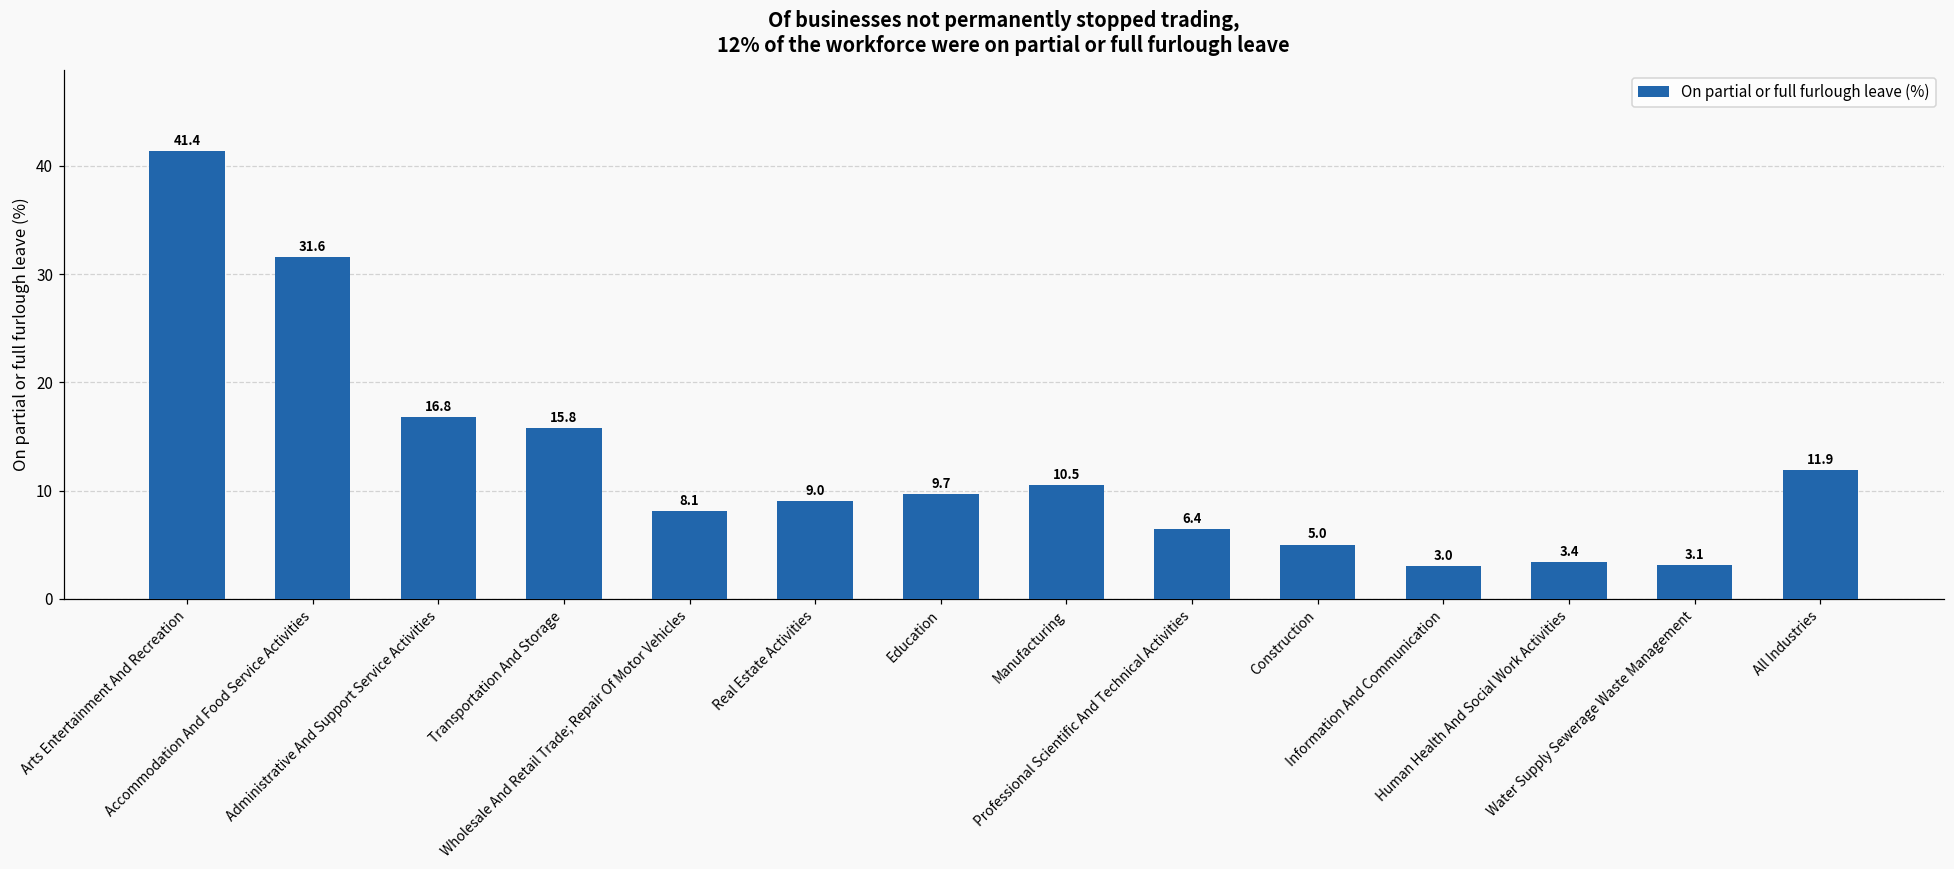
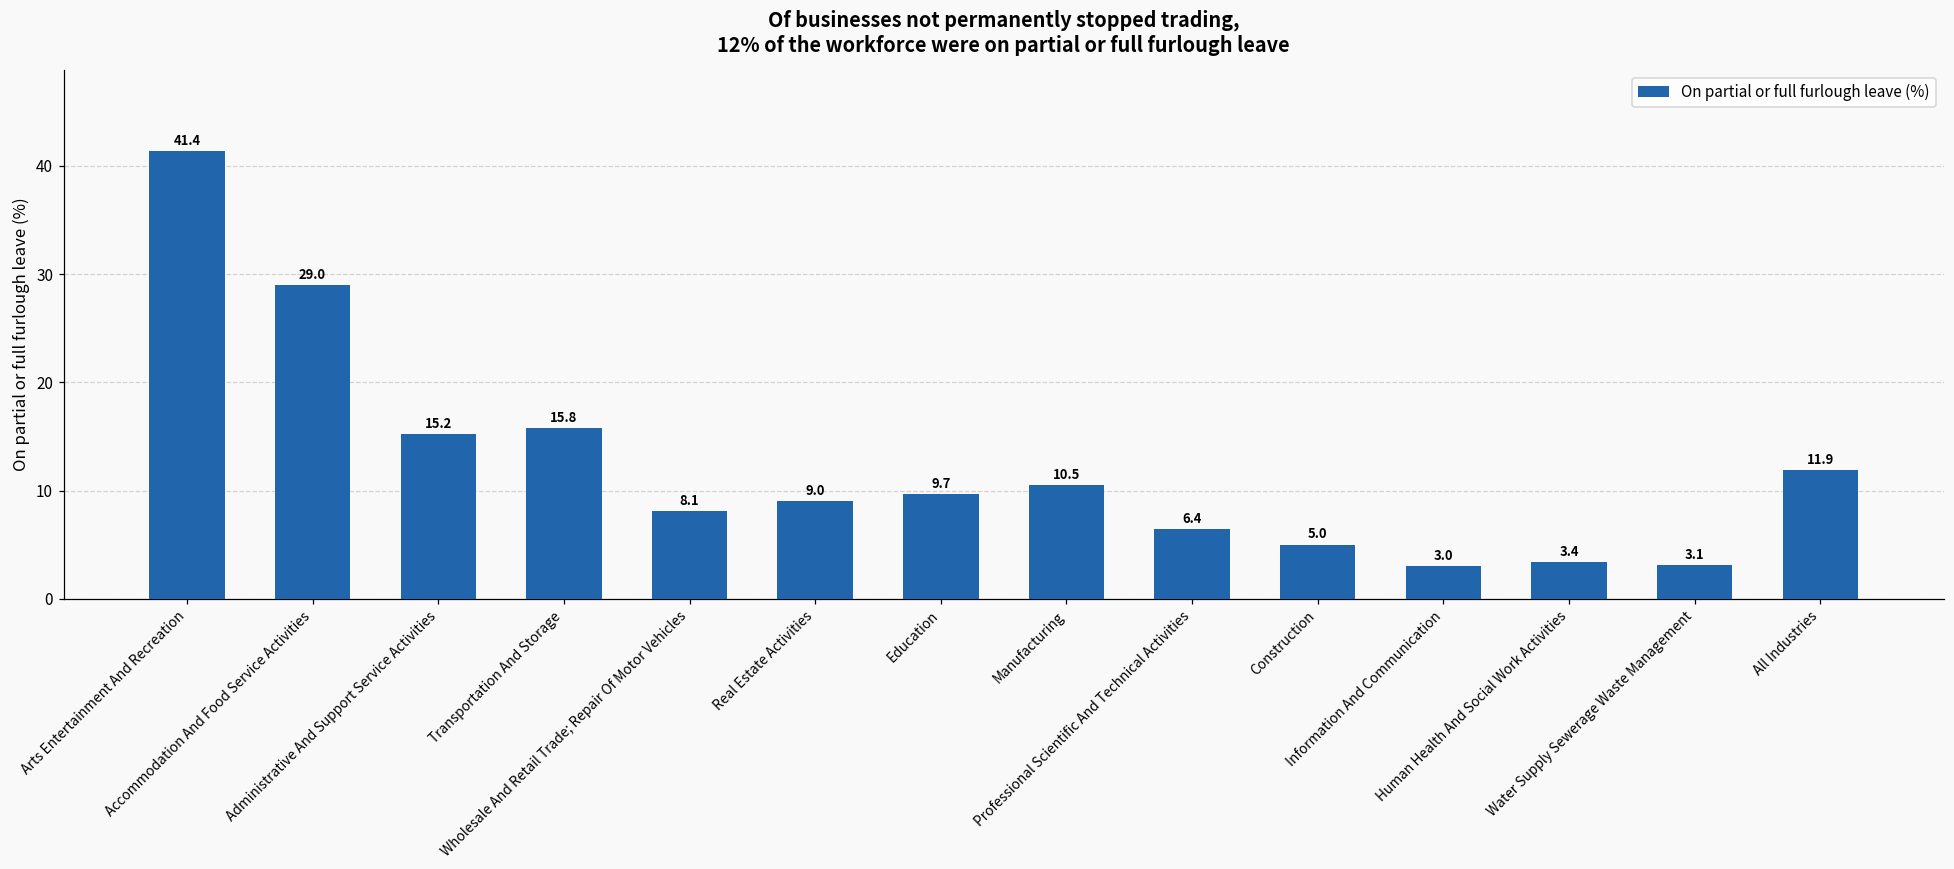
  {
    "Arts Entertainment And Recreation": 41.4,
-   "Accommodation And Food Service Activities": 31.6,
-   "Administrative And Support Service Activities": 16.8,
+   "Accommodation And Food Service Activities": 29.0,
+   "Administrative And Support Service Activities": 15.2,
    "Transportation And Storage": 15.8,
    "Wholesale And Retail Trade; Repair Of Motor Vehicles": 8.1,
    "Real Estate Activities": 9.0,
    "Education": 9.7,
    "Manufacturing": 10.5,
    "Professional Scientific And Technical Activities": 6.4,
    "Construction": 5.0,
    "Information And Communication": 3.0,
    "Human Health And Social Work Activities": 3.4,
    "Water Supply Sewerage Waste Management": 3.1,
    "All Industries": 11.9
  }
